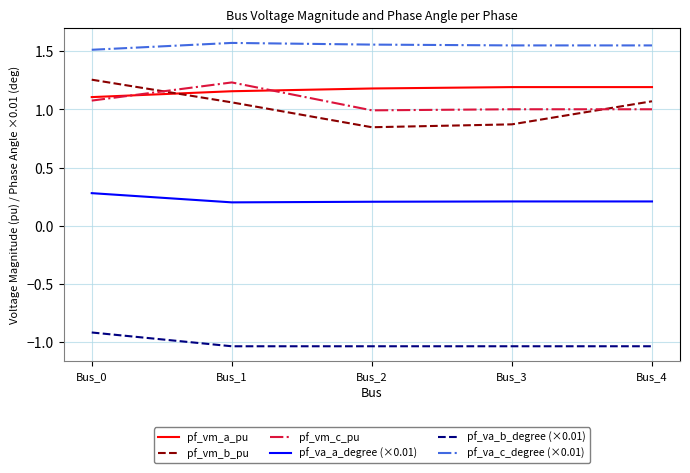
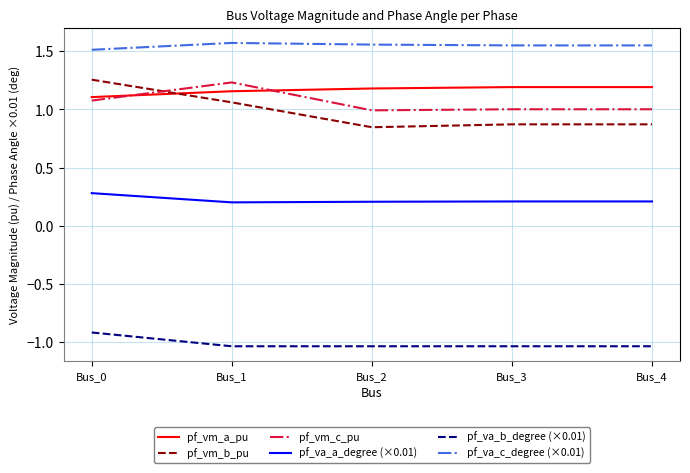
  {
    "pf_vm_a_pu": {
      "Bus_0": 1.11,
      "Bus_1": 1.16,
      "Bus_2": 1.18,
      "Bus_3": 1.19,
      "Bus_4": 1.19
    },
    "pf_vm_b_pu": {
      "Bus_0": 1.26,
      "Bus_1": 1.06,
      "Bus_2": 0.85,
      "Bus_3": 0.87,
-     "Bus_4": 1.07
+     "Bus_4": 0.87
    },
    "pf_vm_c_pu": {
      "Bus_0": 1.08,
      "Bus_1": 1.23,
      "Bus_2": 0.99,
      "Bus_3": 1.00,
      "Bus_4": 1.00
    },
    "pf_va_a_degree (×0.01)": {
      "Bus_0": 0.28,
      "Bus_1": 0.20,
      "Bus_2": 0.21,
      "Bus_3": 0.21,
      "Bus_4": 0.21
    },
    "pf_va_b_degree (×0.01)": {
      "Bus_0": -0.92,
      "Bus_1": -1.04,
      "Bus_2": -1.04,
      "Bus_3": -1.04,
      "Bus_4": -1.04
    },
    "pf_va_c_degree (×0.01)": {
      "Bus_0": 1.51,
      "Bus_1": 1.57,
      "Bus_2": 1.56,
      "Bus_3": 1.55,
      "Bus_4": 1.55
    }
  }
